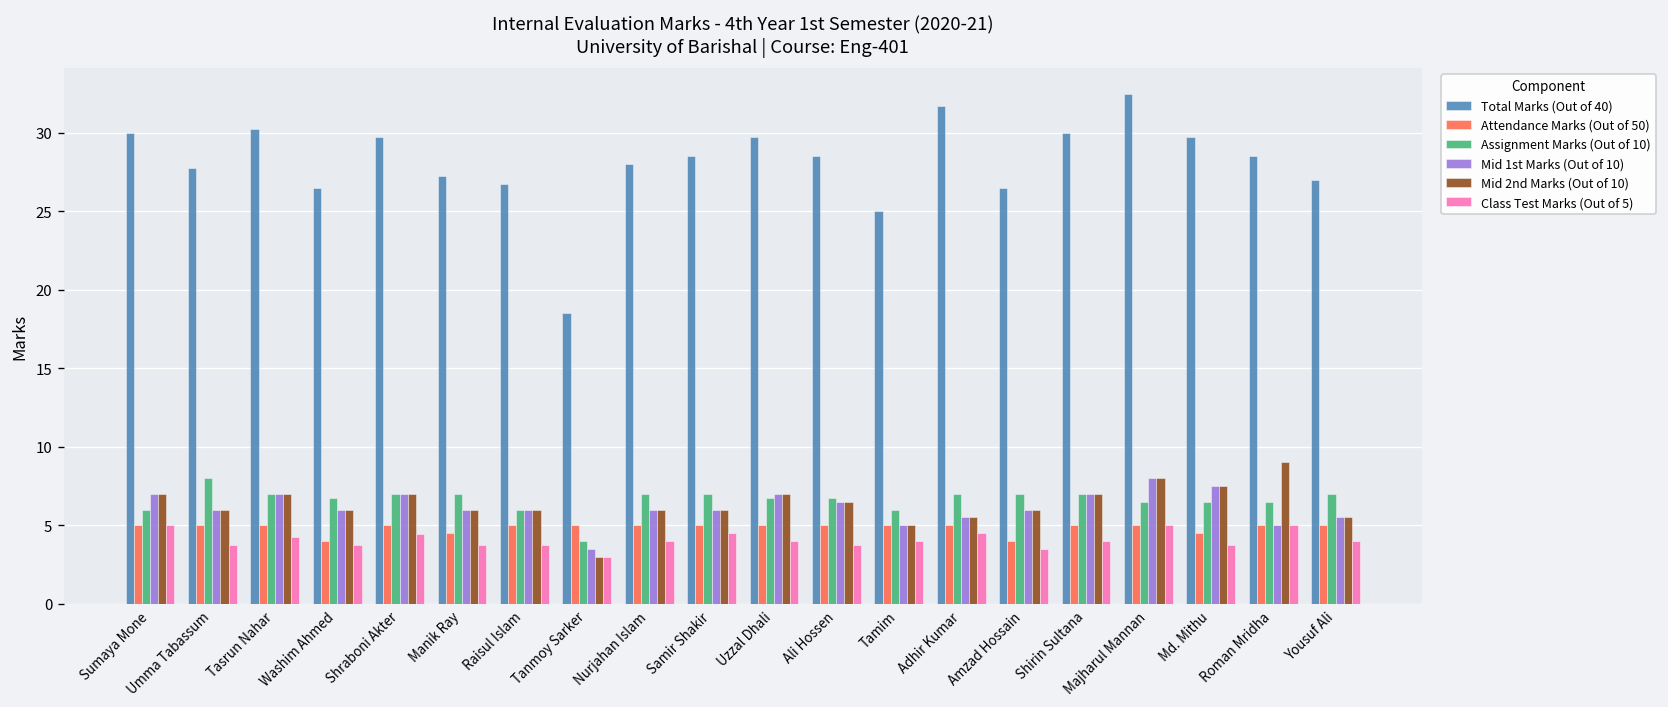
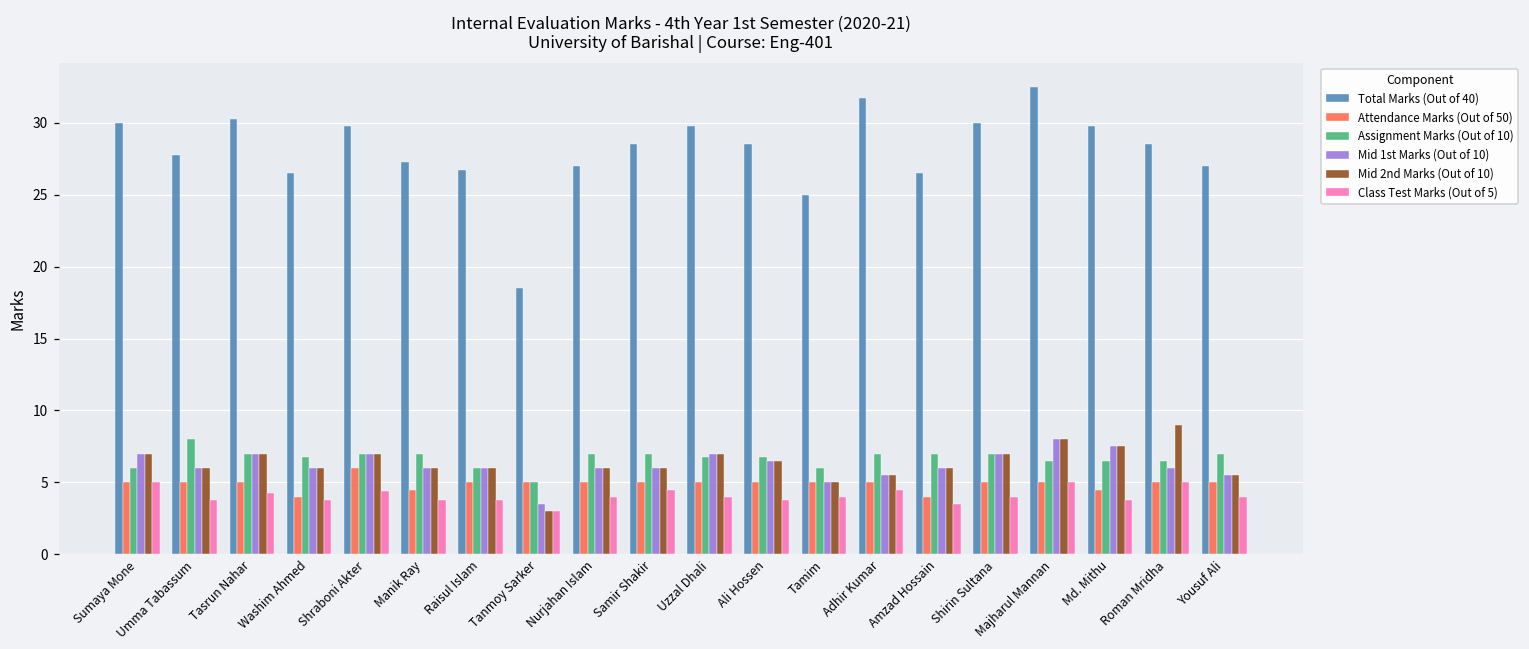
  {
    "Total Marks (Out of 40)": {
      "Sumaya Mone": 30,
      "Umma Tabassum": 27.8,
      "Tasrun Nahar": 30.3,
      "Washim Ahmed": 26.5,
      "Shraboni Akter": 29.8,
      "Manik Ray": 27.3,
      "Raisul Islam": 26.8,
      "Tanmoy Sarker": 18.5,
-     "Nurjahan Islam": 28,
+     "Nurjahan Islam": 27,
      "Samir Shakir": 28.5,
      "Uzzal Dhali": 29.8,
      "Ali Hossen": 28.5,
      "Tamim": 25,
      "Adhir Kumar": 31.7,
      "Amzad Hossain": 26.5,
      "Shirin Sultana": 30,
      "Majharul Mannan": 32.5,
      "Md. Mithu": 29.8,
      "Roman Mridha": 28.5,
      "Yousuf Ali": 27
    },
    "Attendance Marks (Out of 50)": {
      "Sumaya Mone": 5,
      "Umma Tabassum": 5,
      "Tasrun Nahar": 5,
      "Washim Ahmed": 4,
-     "Shraboni Akter": 5,
+     "Shraboni Akter": 6,
      "Manik Ray": 4.5,
      "Raisul Islam": 5,
      "Tanmoy Sarker": 5,
      "Nurjahan Islam": 5,
      "Samir Shakir": 5,
      "Uzzal Dhali": 5,
      "Ali Hossen": 5,
      "Tamim": 5,
      "Adhir Kumar": 5,
      "Amzad Hossain": 4,
      "Shirin Sultana": 5,
      "Majharul Mannan": 5,
      "Md. Mithu": 4.5,
      "Roman Mridha": 5,
      "Yousuf Ali": 5
    },
    "Assignment Marks (Out of 10)": {
      "Sumaya Mone": 6,
      "Umma Tabassum": 8,
      "Tasrun Nahar": 7,
      "Washim Ahmed": 6.8,
      "Shraboni Akter": 7,
      "Manik Ray": 7,
      "Raisul Islam": 6,
-     "Tanmoy Sarker": 4,
+     "Tanmoy Sarker": 5,
      "Nurjahan Islam": 7,
      "Samir Shakir": 7,
      "Uzzal Dhali": 6.8,
      "Ali Hossen": 6.8,
      "Tamim": 6,
      "Adhir Kumar": 7,
      "Amzad Hossain": 7,
      "Shirin Sultana": 7,
      "Majharul Mannan": 6.5,
      "Md. Mithu": 6.5,
      "Roman Mridha": 6.5,
      "Yousuf Ali": 7
    },
    "Mid 1st Marks (Out of 10)": {
      "Sumaya Mone": 7,
      "Umma Tabassum": 6,
      "Tasrun Nahar": 7,
      "Washim Ahmed": 6,
      "Shraboni Akter": 7,
      "Manik Ray": 6,
      "Raisul Islam": 6,
      "Tanmoy Sarker": 3.5,
      "Nurjahan Islam": 6,
      "Samir Shakir": 6,
      "Uzzal Dhali": 7,
      "Ali Hossen": 6.5,
      "Tamim": 5,
      "Adhir Kumar": 5.5,
      "Amzad Hossain": 6,
      "Shirin Sultana": 7,
      "Majharul Mannan": 8,
      "Md. Mithu": 7.5,
-     "Roman Mridha": 5,
+     "Roman Mridha": 6,
      "Yousuf Ali": 5.5
    },
    "Mid 2nd Marks (Out of 10)": {
      "Sumaya Mone": 7,
      "Umma Tabassum": 6,
      "Tasrun Nahar": 7,
      "Washim Ahmed": 6,
      "Shraboni Akter": 7,
      "Manik Ray": 6,
      "Raisul Islam": 6,
      "Tanmoy Sarker": 3,
      "Nurjahan Islam": 6,
      "Samir Shakir": 6,
      "Uzzal Dhali": 7,
      "Ali Hossen": 6.5,
      "Tamim": 5,
      "Adhir Kumar": 5.5,
      "Amzad Hossain": 6,
      "Shirin Sultana": 7,
      "Majharul Mannan": 8,
      "Md. Mithu": 7.5,
      "Roman Mridha": 9,
      "Yousuf Ali": 5.5
    },
    "Class Test Marks (Out of 5)": {
      "Sumaya Mone": 5,
      "Umma Tabassum": 3.8,
      "Tasrun Nahar": 4.3,
      "Washim Ahmed": 3.8,
      "Shraboni Akter": 4.4,
      "Manik Ray": 3.8,
      "Raisul Islam": 3.8,
      "Tanmoy Sarker": 3,
      "Nurjahan Islam": 4,
      "Samir Shakir": 4.5,
      "Uzzal Dhali": 4,
      "Ali Hossen": 3.8,
      "Tamim": 4,
      "Adhir Kumar": 4.5,
      "Amzad Hossain": 3.5,
      "Shirin Sultana": 4,
      "Majharul Mannan": 5,
      "Md. Mithu": 3.8,
      "Roman Mridha": 5,
      "Yousuf Ali": 4
    }
  }
